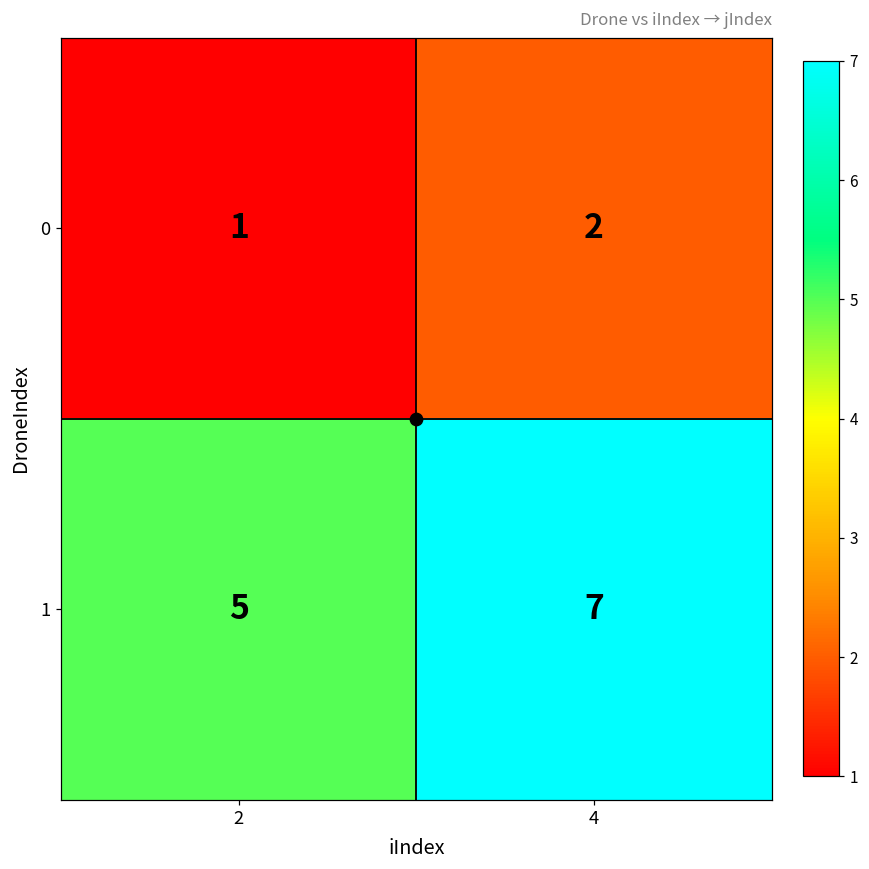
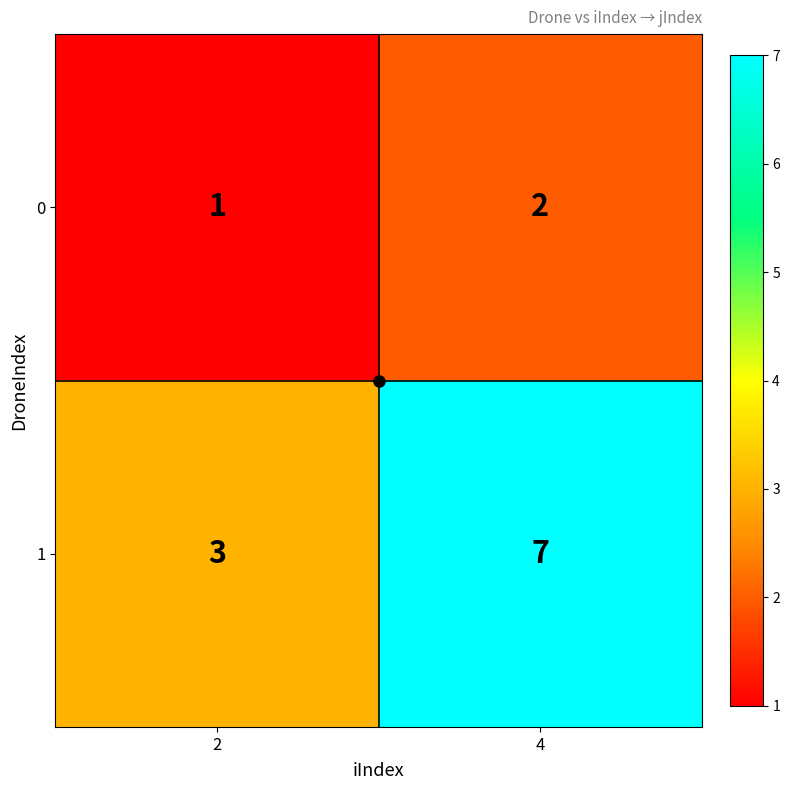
  {
    "0": {
      "2": 1,
      "4": 2
    },
    "1": {
-     "2": 5,
+     "2": 3,
      "4": 7
    }
  }
